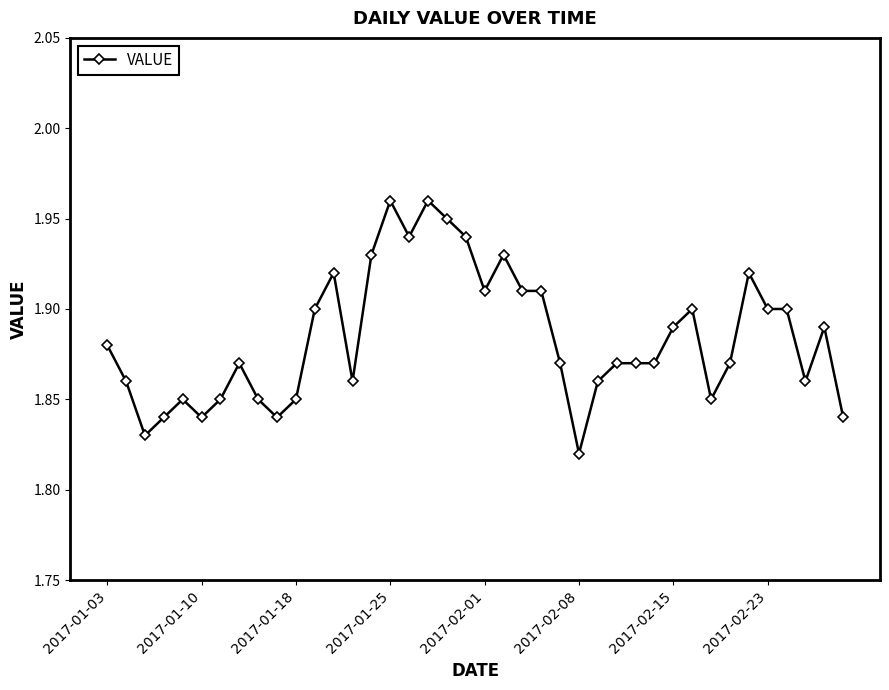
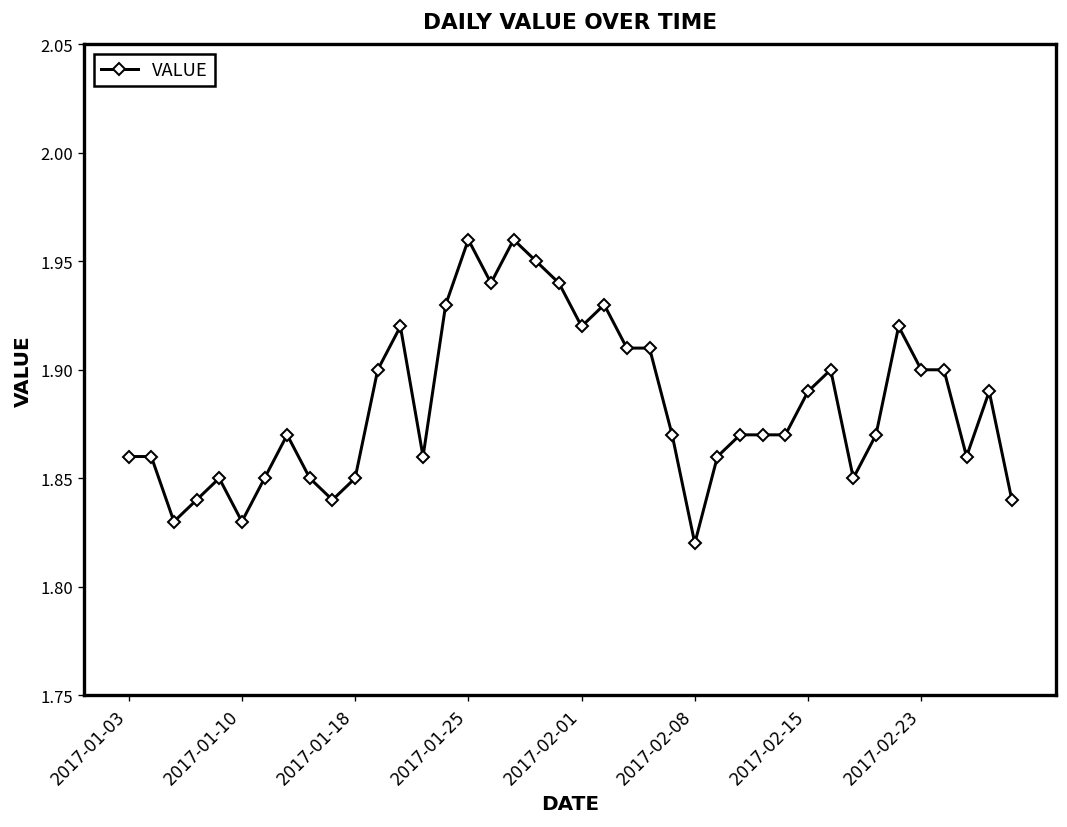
  {
-   "2017-01-03": 1.88,
-   "2017-01-10": 1.84,
+   "2017-01-03": 1.86,
+   "2017-01-10": 1.83,
    "2017-01-18": 1.85,
    "2017-01-25": 1.96,
-   "2017-02-01": 1.91,
+   "2017-02-01": 1.92,
    "2017-02-08": 1.82,
    "2017-02-15": 1.89,
    "2017-02-23": 1.90
  }
